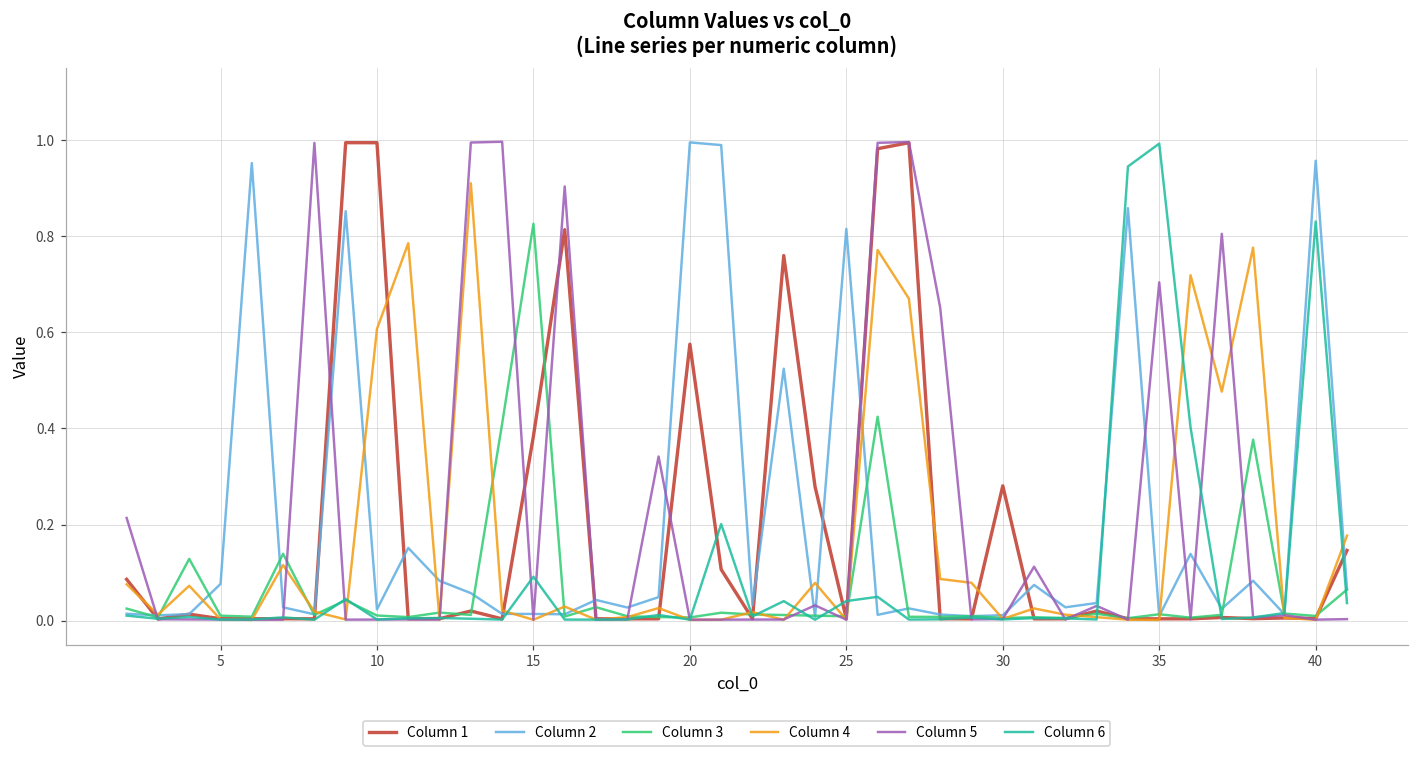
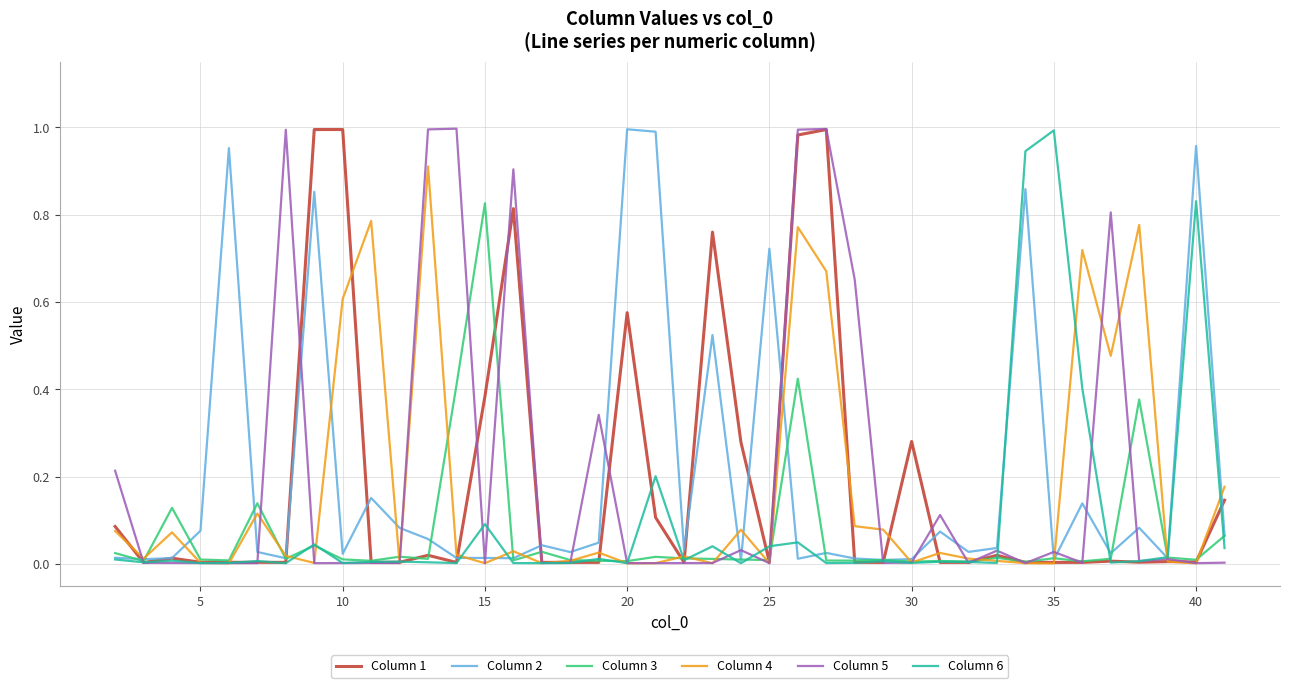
  {
    "Column 1": {
      "10": 0.99,
      "15": 0.38,
      "20": 0.58,
      "30": 0.28
    },
    "Column 2": {
      "5": 0.08,
      "10": 0.02,
      "15": 0.01,
      "20": 1.00,
-     "25": 0.82,
+     "25": 0.72,
      "40": 0.96
    },
    "Column 4": {
      "10": 0.61
    },
    "Column 5": {
-     "35": 0.70
+     "35": 0.03
    }
  }
